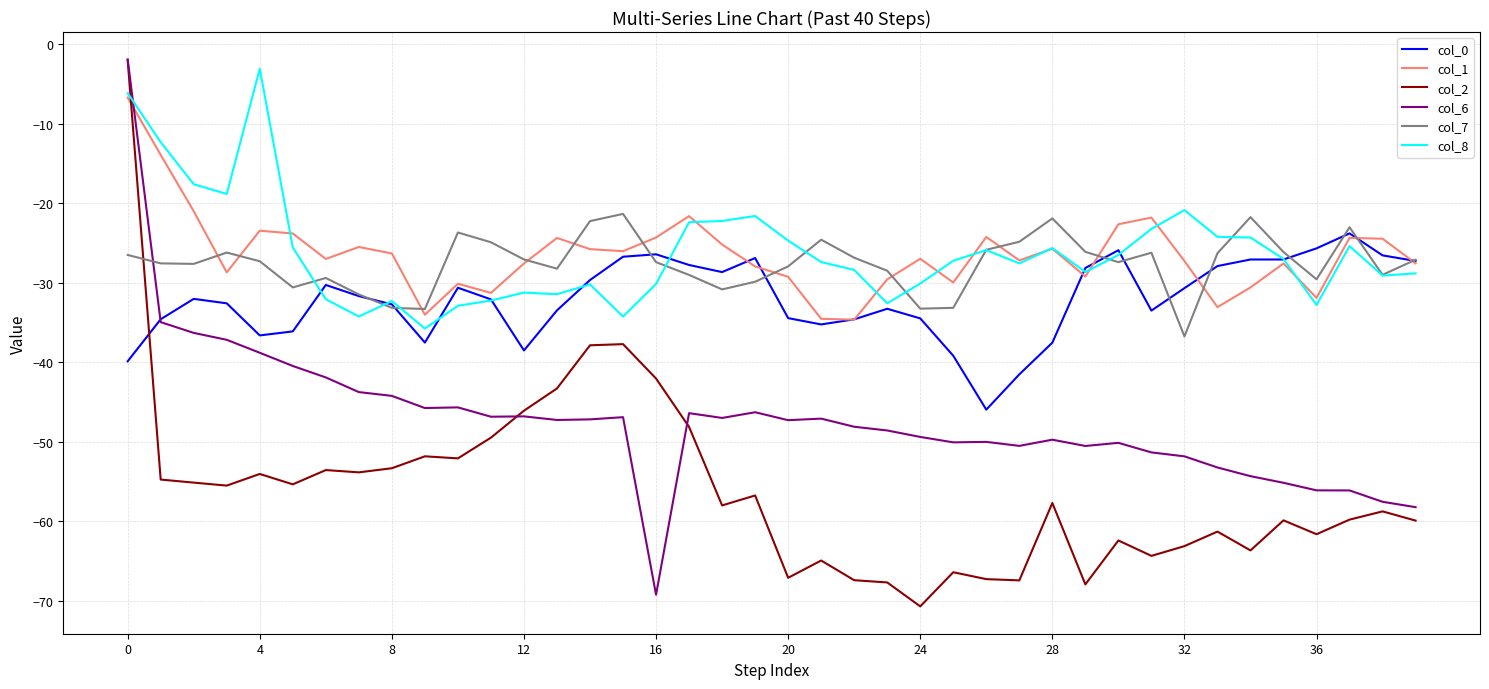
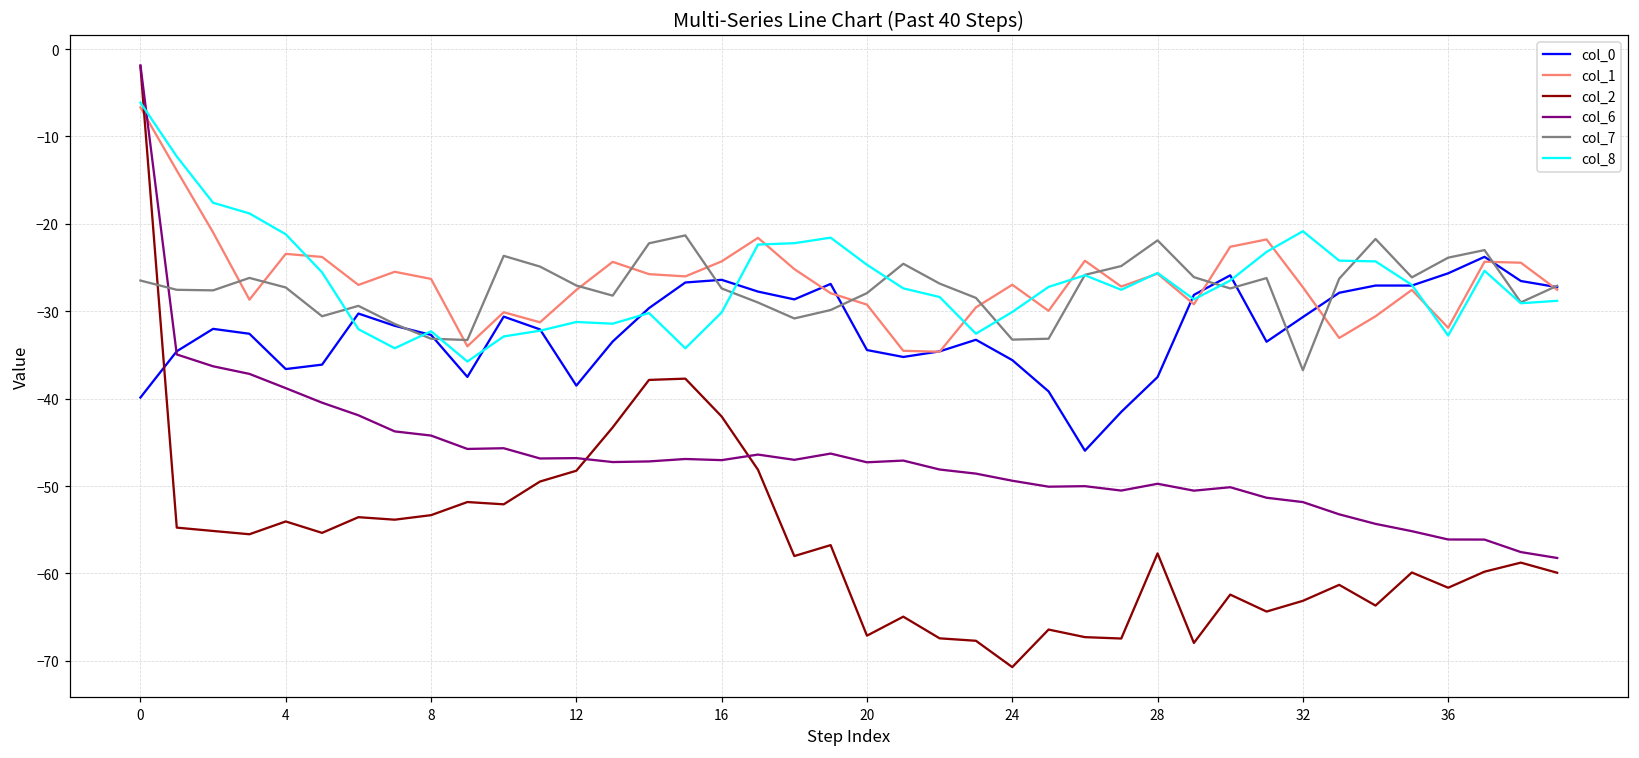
  {
    "col_0": {
      "0": -40,
      "4": -37,
      "8": -33,
      "12": -39,
      "16": -26,
      "20": -34,
-     "24": -34,
+     "24": -36,
      "28": -38,
      "32": -31,
      "36": -26
    },
    "col_1": {
      "0": -7,
      "4": -23,
      "8": -26,
      "12": -28,
      "16": -24,
      "20": -29,
      "24": -27,
      "32": -27,
      "36": -32
    },
    "col_2": {
      "4": -54,
      "8": -53,
-     "12": -46,
+     "12": -48,
      "16": -42,
      "20": -67,
      "24": -71,
      "28": -58,
      "32": -63,
      "36": -62
    },
    "col_6": {
      "4": -39,
      "8": -44,
      "12": -47,
-     "16": -69,
+     "16": -47,
      "20": -47,
      "24": -49,
      "28": -50,
      "32": -52,
      "36": -56
    },
    "col_7": {
      "0": -26,
      "4": -27,
      "8": -33,
      "12": -27,
      "16": -27,
      "20": -28,
      "24": -33,
      "28": -22,
      "32": -37,
-     "36": -30
+     "36": -24
    },
    "col_8": {
      "0": -6,
-     "4": -3,
+     "4": -21,
      "8": -32,
      "12": -31,
      "16": -30,
      "20": -25,
      "24": -30,
      "32": -21,
      "36": -33
    }
  }
